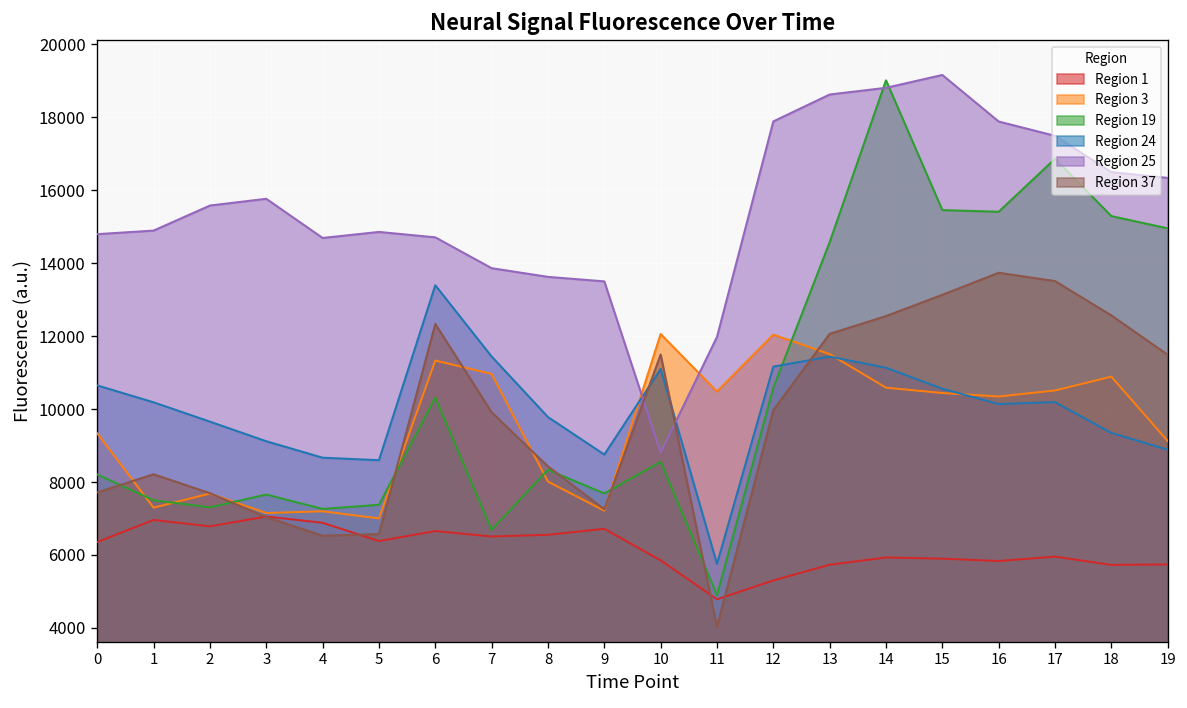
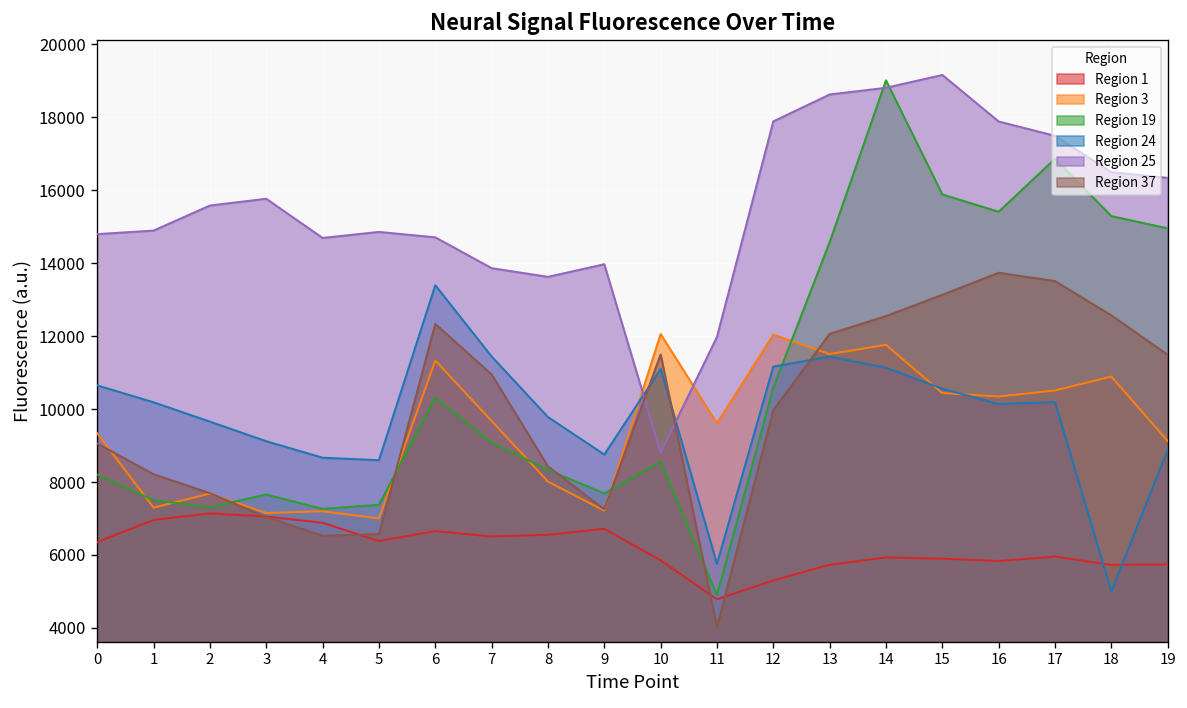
  {
    "Region 1": {
      "0": 6400,
      "1": 7000,
-     "2": 6800,
+     "2": 7100,
      "4": 6900,
      "5": 6400,
      "6": 6700,
      "7": 6500,
      "8": 6600,
      "9": 6700,
      "10": 5900,
      "11": 4800,
      "12": 5300,
      "13": 5700,
      "14": 5900,
      "15": 5900,
      "16": 5800,
      "17": 6000,
      "18": 5700,
      "19": 5700
    },
    "Region 3": {
      "0": 9300,
      "1": 7300,
      "3": 7100,
      "5": 7000,
      "6": 11300,
-     "7": 11000,
+     "7": 9700,
      "8": 8000,
      "10": 12100,
-     "11": 10500,
+     "11": 9600,
      "12": 12000,
-     "14": 10600,
+     "14": 11800,
      "15": 10400,
      "16": 10300,
      "17": 10500,
      "18": 10900,
      "19": 9100
    },
    "Region 19": {
      "0": 8200,
      "1": 7500,
      "2": 7300,
      "3": 7700,
      "5": 7400,
      "6": 10300,
-     "7": 6700,
+     "7": 9100,
      "8": 8300,
      "9": 7700,
      "10": 8600,
      "11": 4900,
      "12": 10600,
      "13": 14600,
      "14": 19000,
-     "15": 15500,
+     "15": 15900,
      "16": 15400,
      "18": 15300,
      "19": 15000
    },
    "Region 24": {
      "0": 10600,
      "1": 10200,
      "2": 9700,
      "3": 9100,
      "4": 8700,
      "5": 8600,
      "6": 13400,
      "7": 11400,
      "8": 9800,
      "9": 8800,
      "10": 11100,
      "11": 5800,
      "12": 11200,
      "14": 11100,
      "15": 10600,
      "16": 10100,
      "17": 10200,
-     "18": 9300,
+     "18": 5000,
      "19": 8900
    },
    "Region 25": {
      "0": 14800,
      "1": 14900,
      "2": 15600,
      "3": 15800,
      "4": 14700,
      "5": 14900,
      "6": 14700,
      "7": 13900,
      "8": 13600,
-     "9": 13500,
+     "9": 14000,
      "10": 8800,
      "11": 12000,
      "12": 17900,
      "13": 18600,
      "14": 18800,
      "15": 19200,
      "16": 17900,
      "19": 16300
    },
    "Region 37": {
-     "0": 7700,
+     "0": 9100,
      "1": 8200,
      "4": 6500,
      "5": 6600,
      "6": 12300,
-     "7": 9900,
+     "7": 10900,
      "8": 8400,
      "10": 11500,
      "11": 4000,
      "12": 10000,
      "13": 12100,
      "14": 12600,
      "15": 13100,
      "16": 13700,
      "17": 13500,
      "18": 12600,
      "19": 11500
    }
  }
